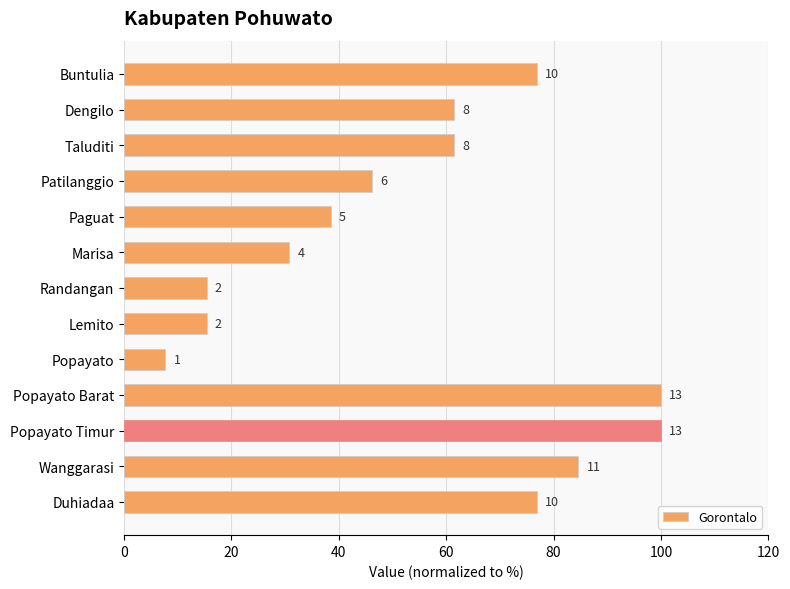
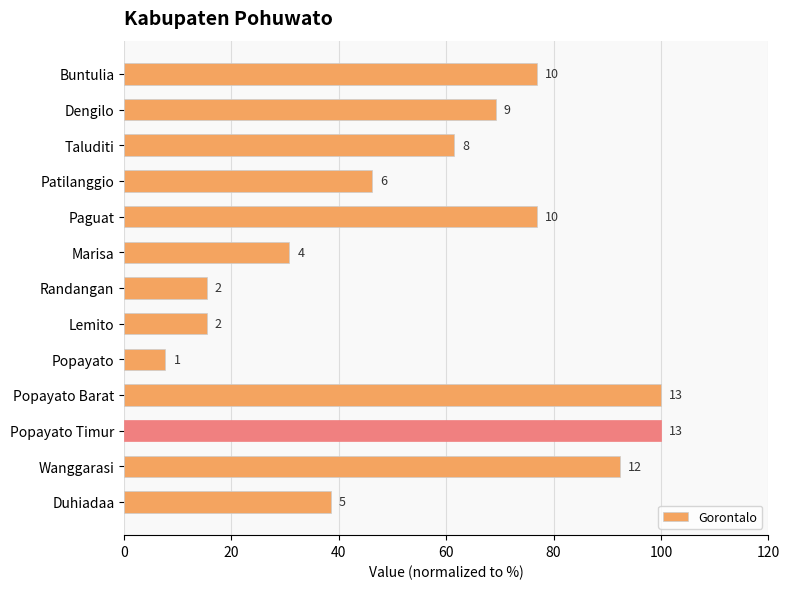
  {
-   "Dengilo": 8,
-   "Paguat": 5,
-   "Wanggarasi": 11,
-   "Duhiadaa": 10
+   "Dengilo": 9,
+   "Paguat": 10,
+   "Wanggarasi": 12,
+   "Duhiadaa": 5
  }
